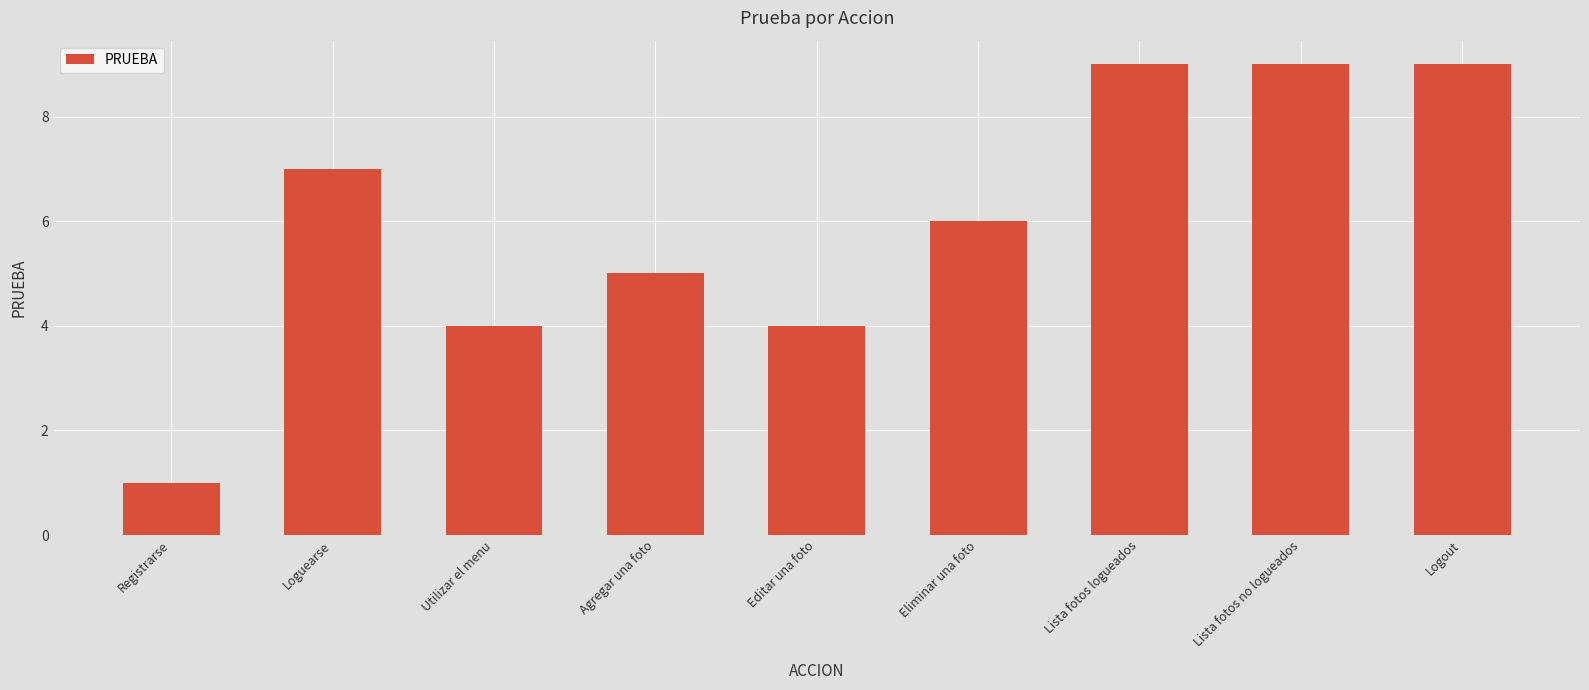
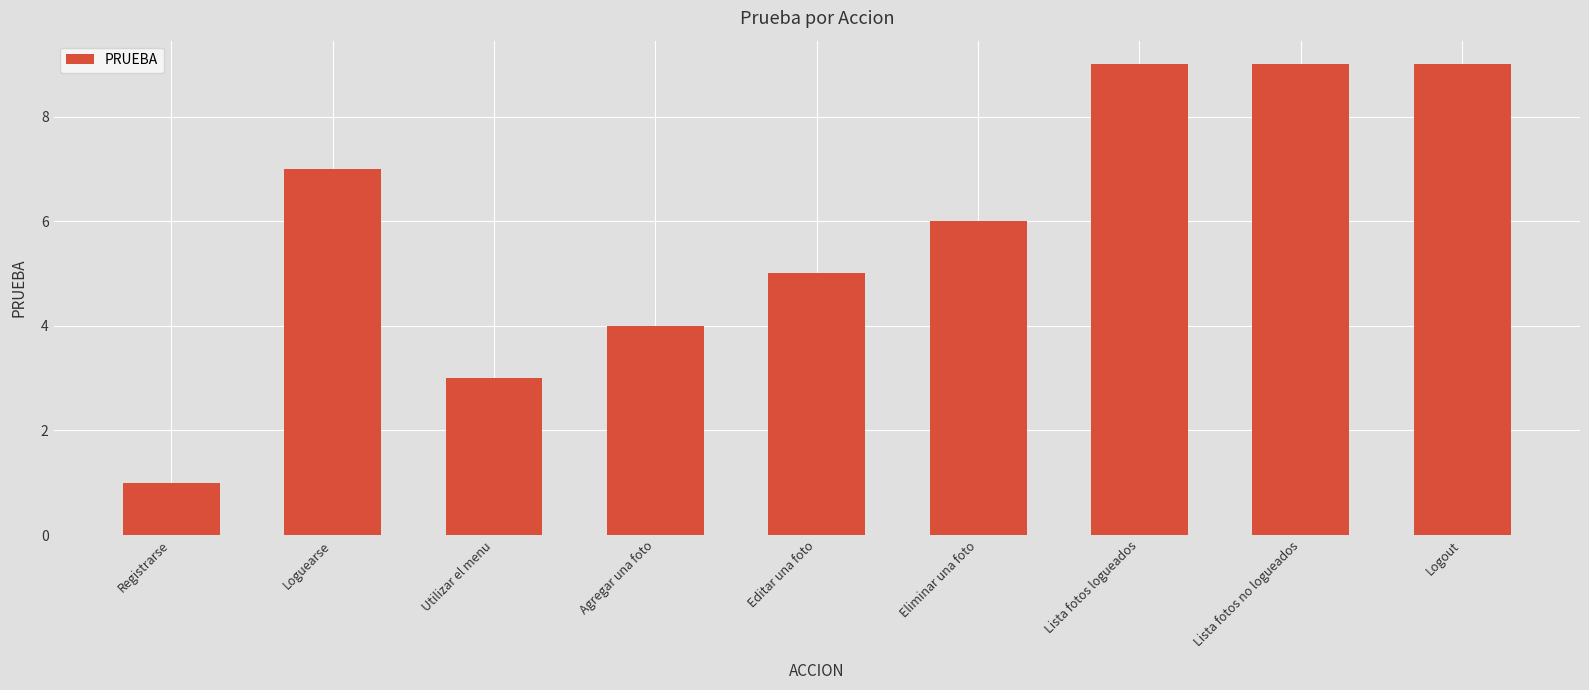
  {
    "Registrarse": 1,
    "Loguearse": 7,
-   "Utilizar el menu": 4,
-   "Agregar una foto": 5,
-   "Editar una foto": 4,
+   "Utilizar el menu": 3,
+   "Agregar una foto": 4,
+   "Editar una foto": 5,
    "Eliminar una foto": 6,
    "Lista fotos logueados": 9,
    "Lista fotos no logueados": 9,
    "Logout": 9
  }
